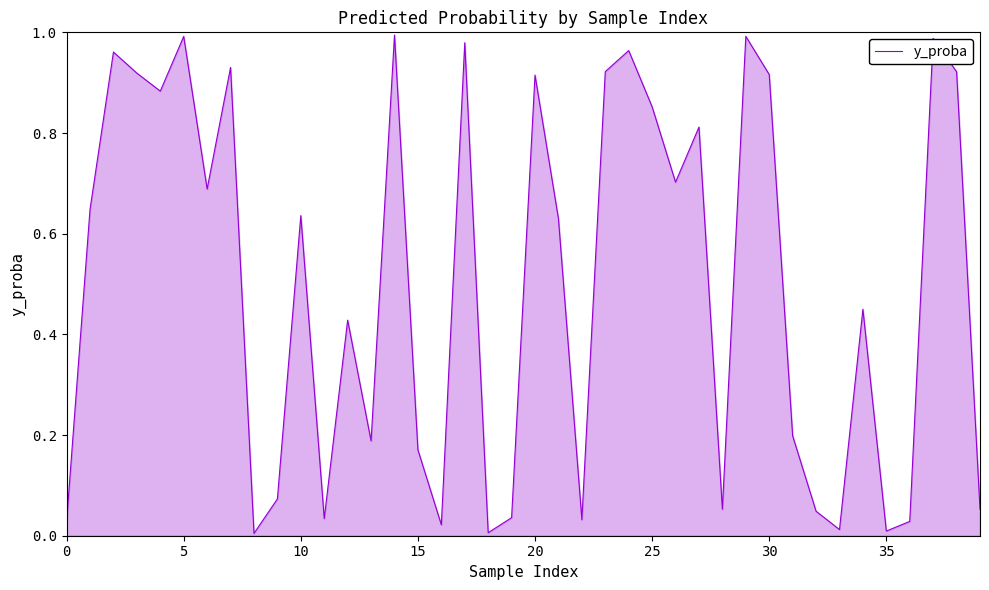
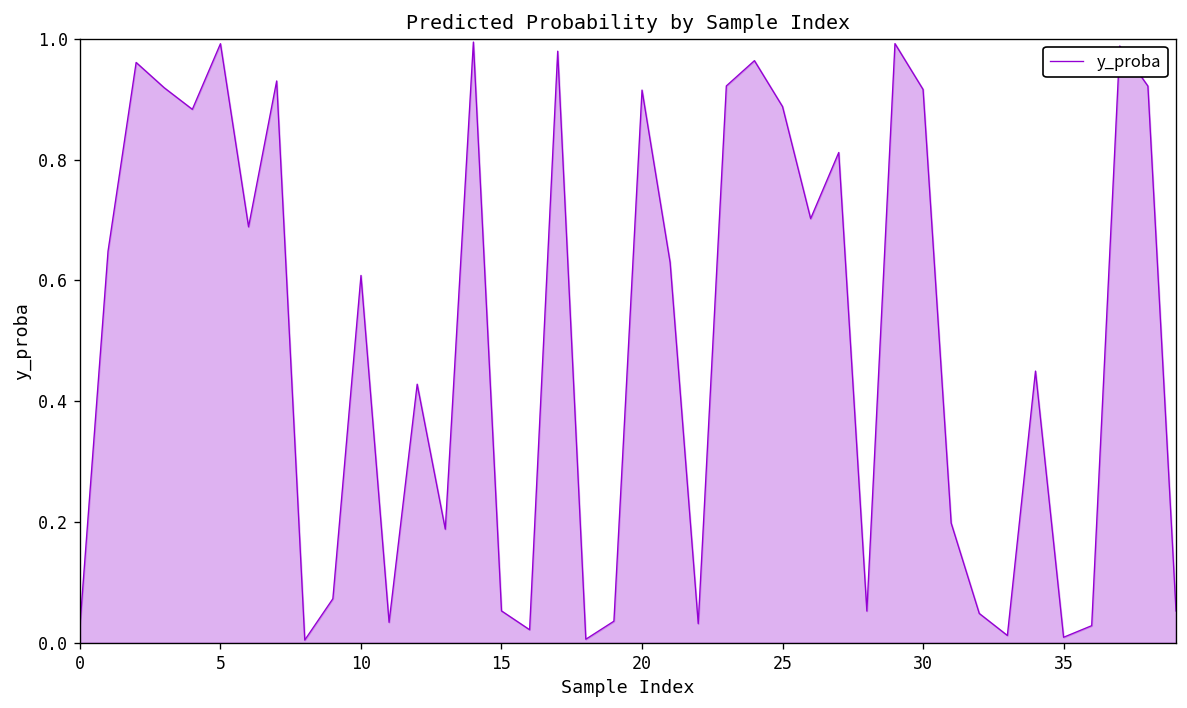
  {
    "0": 0.03,
    "5": 0.99,
-   "10": 0.64,
-   "15": 0.17,
+   "10": 0.61,
+   "15": 0.05,
    "20": 0.92,
-   "25": 0.85,
+   "25": 0.89,
    "30": 0.92,
    "35": 0.01
  }
